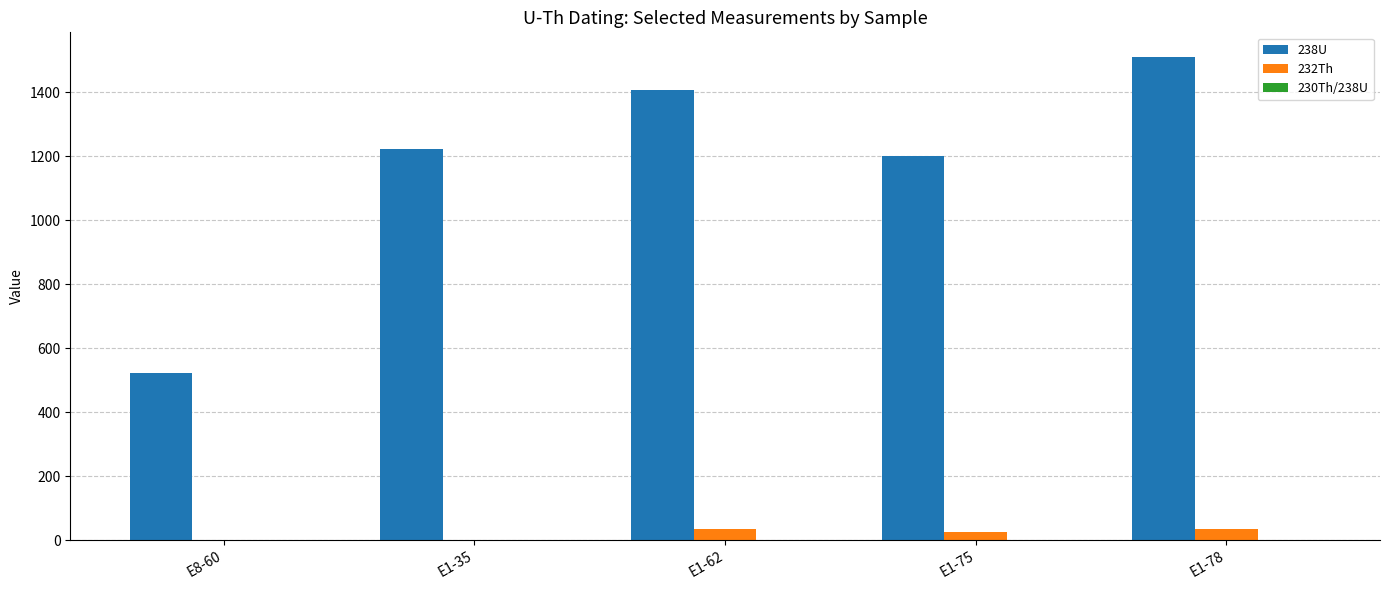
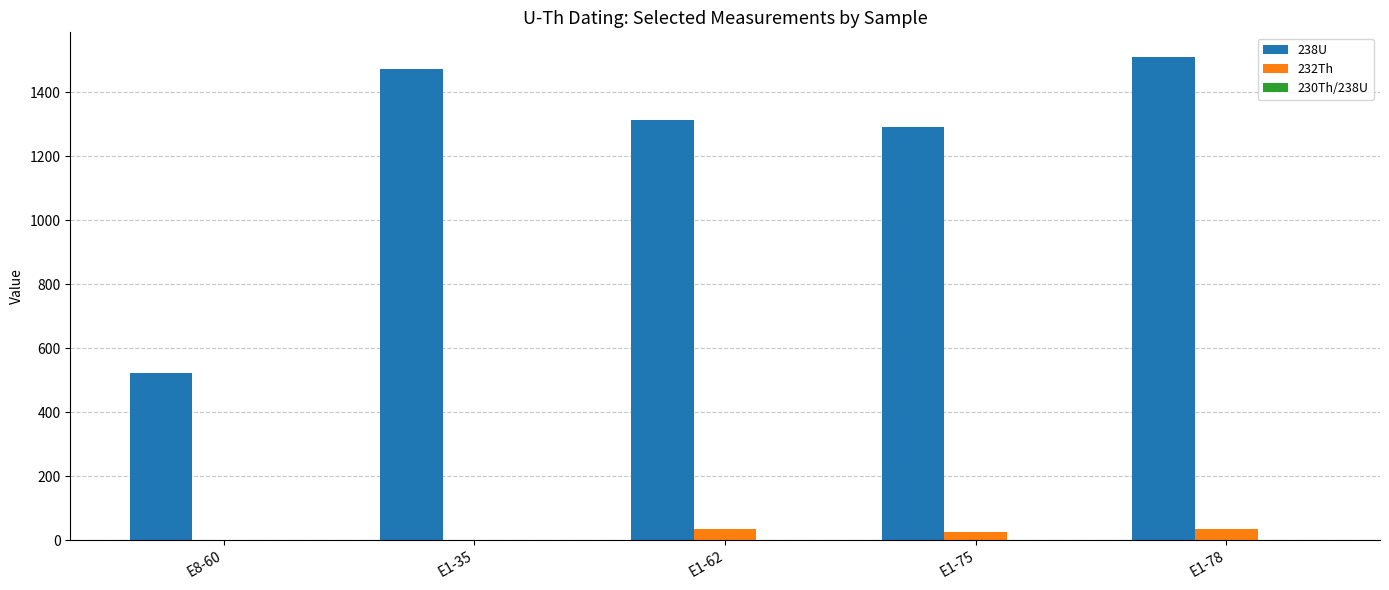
  {
    "238U": {
      "E8-60": 520,
-     "E1-35": 1220,
-     "E1-62": 1410,
-     "E1-75": 1200,
+     "E1-35": 1470,
+     "E1-62": 1310,
+     "E1-75": 1290,
      "E1-78": 1510
    },
    "232Th": {
      "E1-62": 30,
      "E1-75": 30,
      "E1-78": 40
    }
  }
